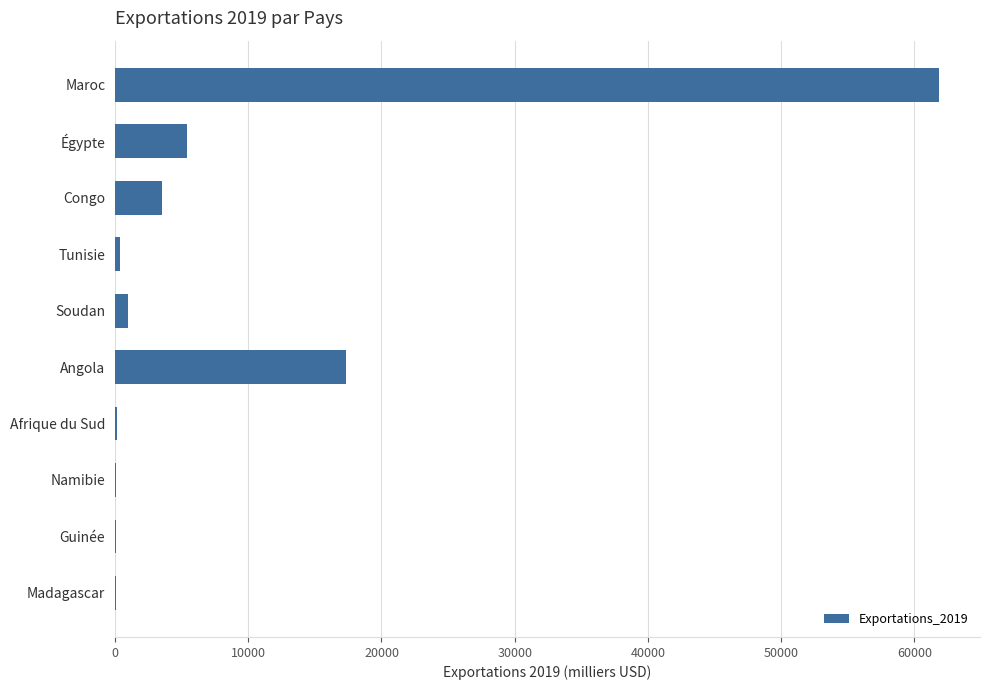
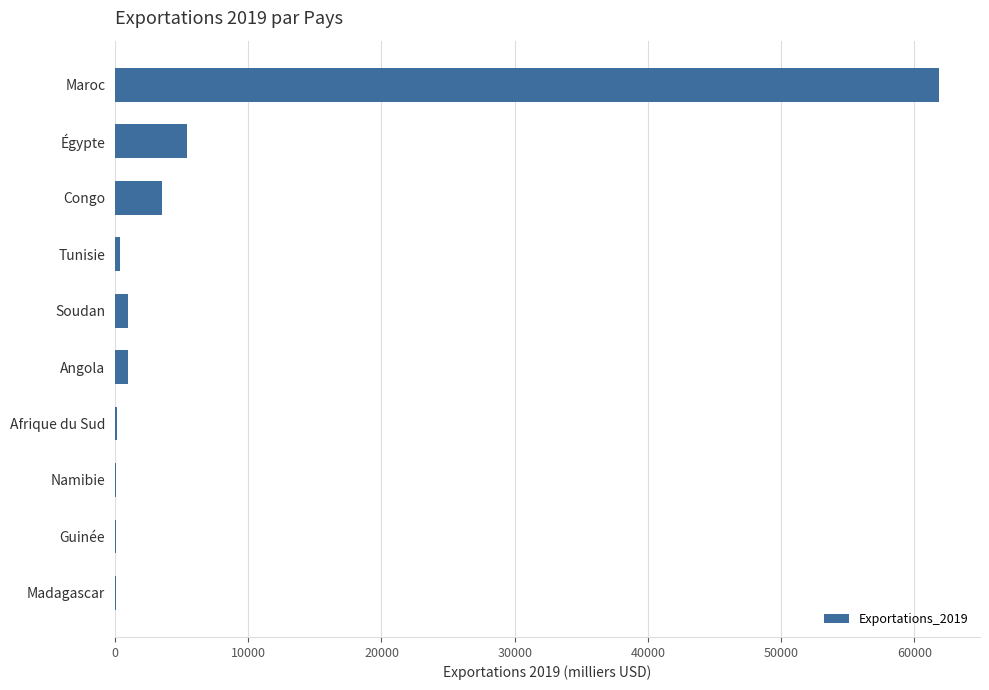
  {
    "Maroc": 61800,
    "Égypte": 5400,
    "Congo": 3600,
    "Tunisie": 400,
    "Soudan": 1000,
-   "Angola": 17300
+   "Angola": 1000
  }
